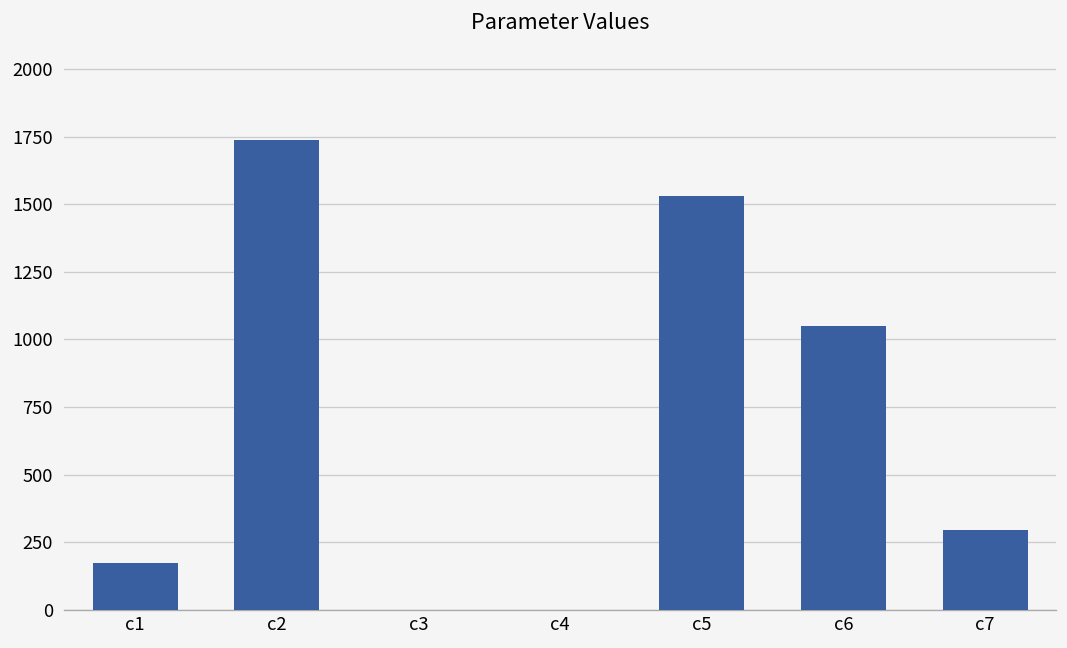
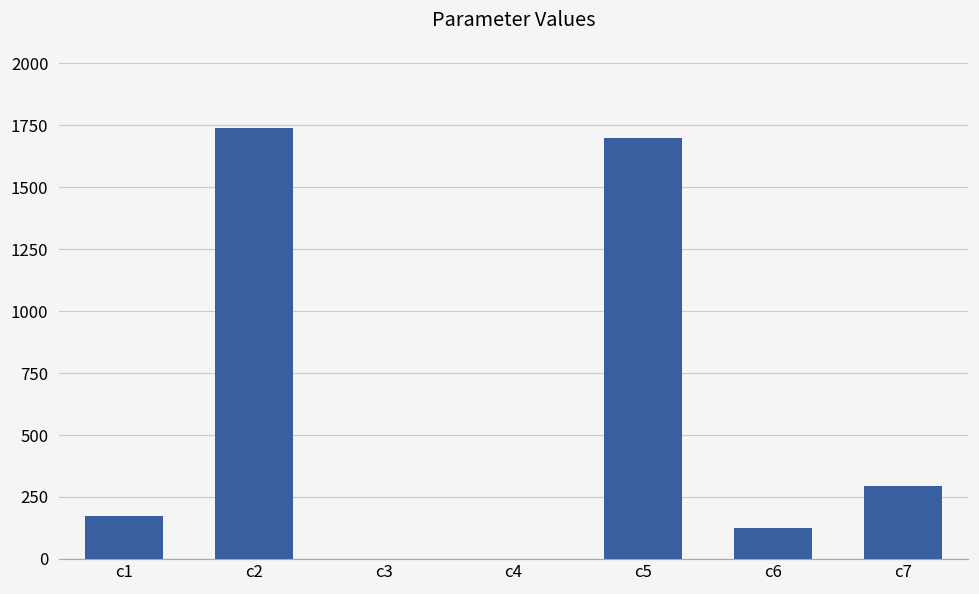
  {
    "c1": 170,
    "c2": 1740,
-   "c5": 1530,
-   "c6": 1050,
+   "c5": 1700,
+   "c6": 130,
    "c7": 300
  }
